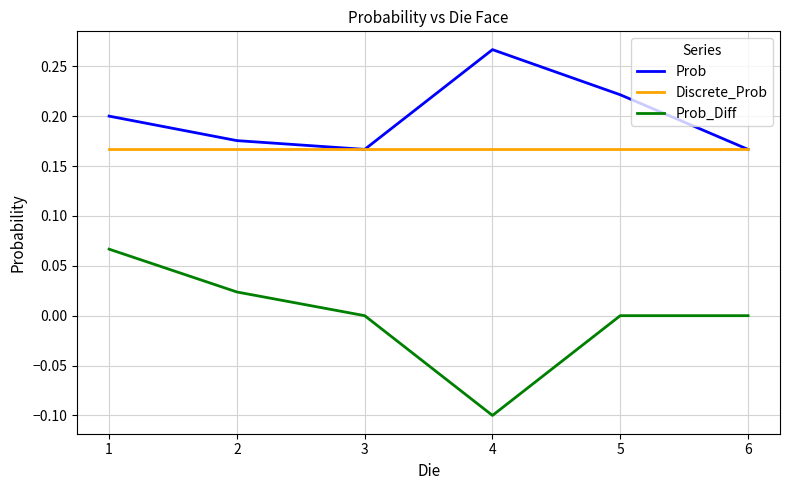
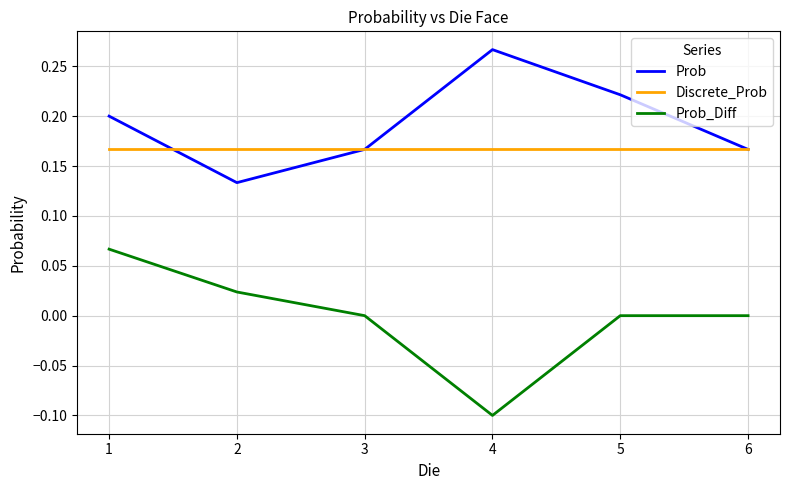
  {
    "Prob": {
      "1": 0.20,
-     "2": 0.18,
+     "2": 0.13,
      "4": 0.27,
      "5": 0.22
    },
    "Discrete_Prob": {
      "1": 0.17,
      "2": 0.17,
      "4": 0.17,
      "5": 0.17
    },
    "Prob_Diff": {
      "1": 0.07,
      "2": 0.02,
      "3": 0.00,
      "4": -0.10,
      "5": 0.00,
      "6": 0.00
    }
  }
